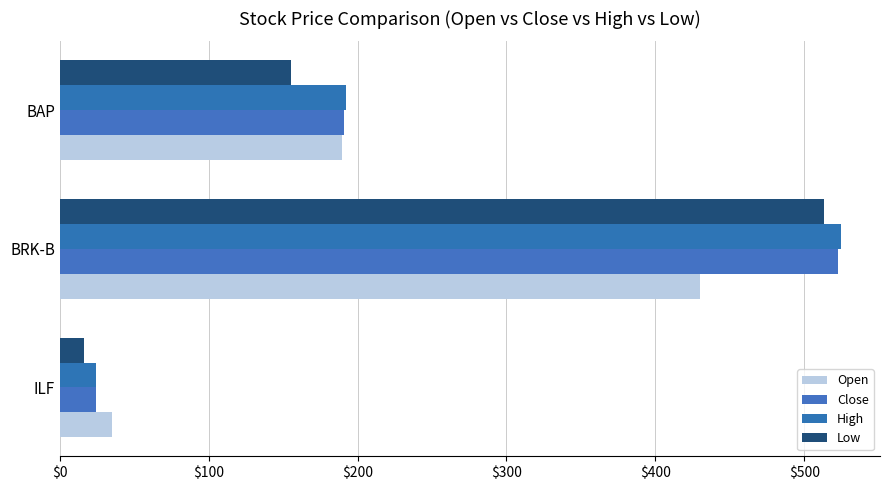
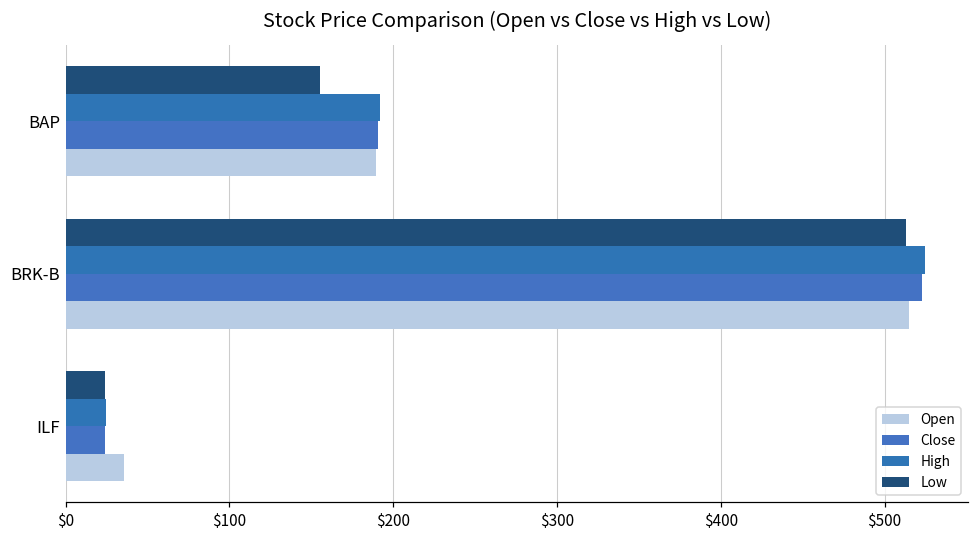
  {
    "Open": {
      "BAP": "$190",
-     "BRK-B": "$430",
+     "BRK-B": "$515",
      "ILF": "$35"
    },
    "Low": {
      "BAP": "$155",
      "BRK-B": "$513",
-     "ILF": "$16"
+     "ILF": "$24"
    }
  }
